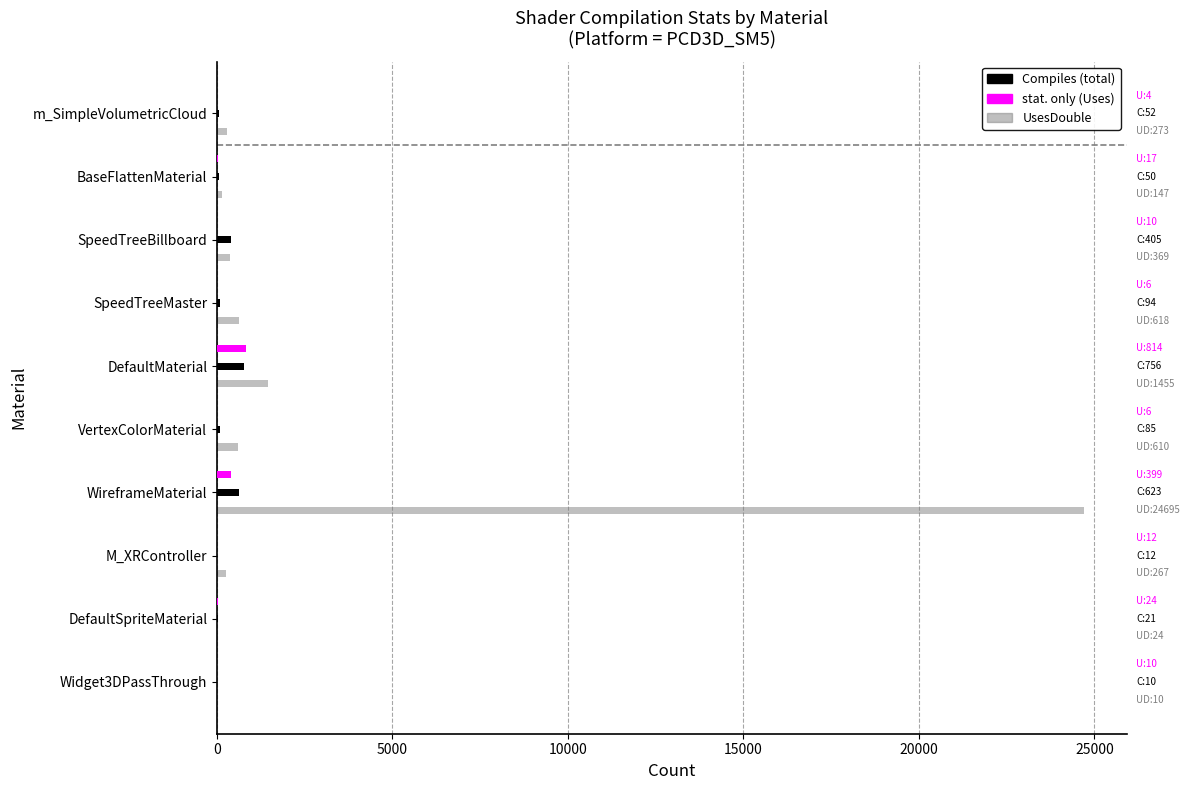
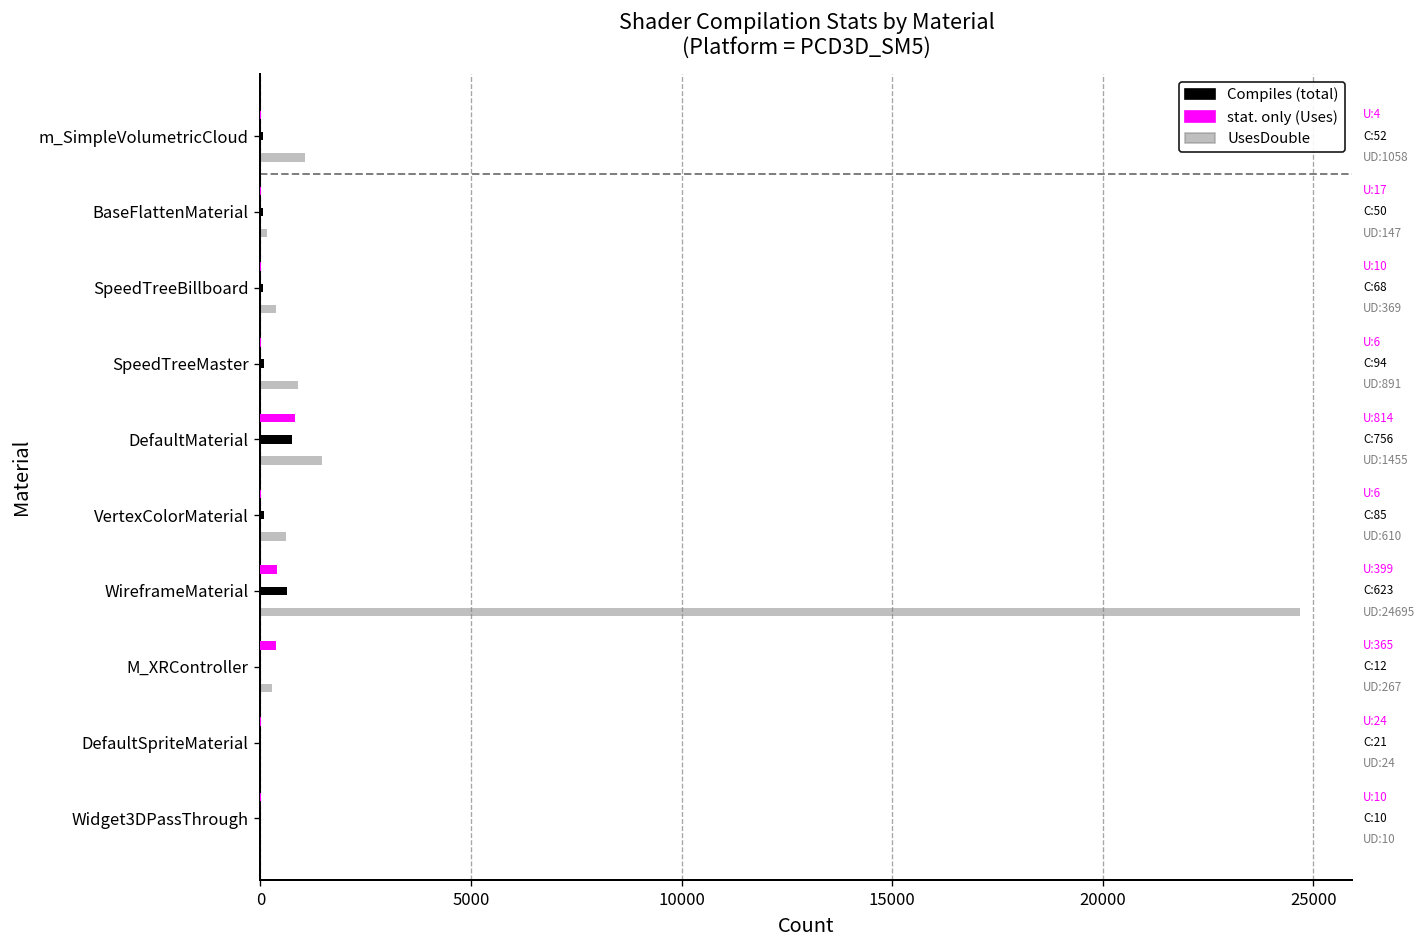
  {
    "stat. only (Uses)": {
-     "M_XRController": 12
+     "M_XRController": 365
    },
    "Compiles (total)": {
-     "SpeedTreeBillboard": 405
+     "SpeedTreeBillboard": 68
    },
    "UsesDouble": {
-     "m_SimpleVolumetricCloud": 273,
-     "SpeedTreeMaster": 618
+     "m_SimpleVolumetricCloud": 1058,
+     "SpeedTreeMaster": 891
    }
  }
